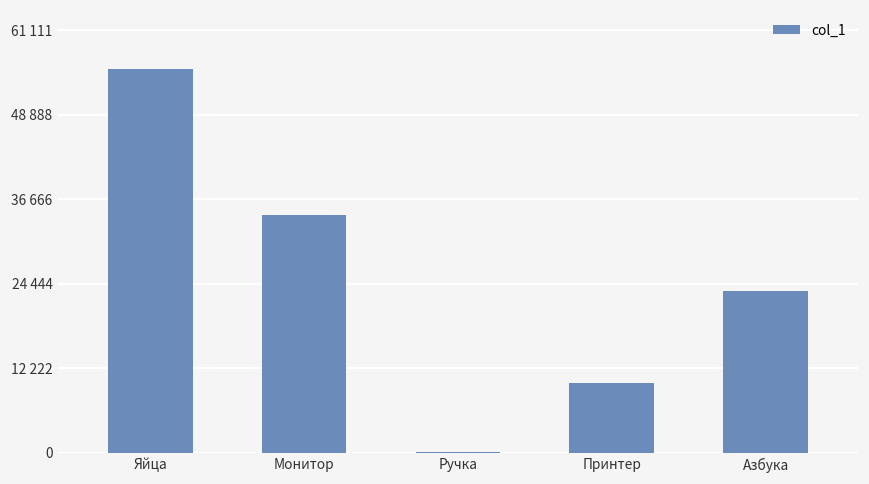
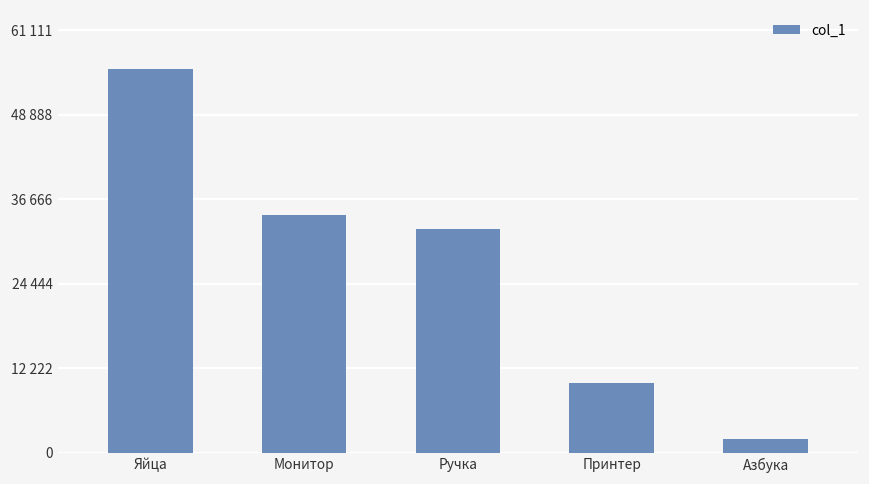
  {
    "Яйца": 56000,
    "Монитор": 34000,
-   "Ручка": 0,
+   "Ручка": 32000,
    "Принтер": 10000,
-   "Азбука": 23000
+   "Азбука": 2000
  }
